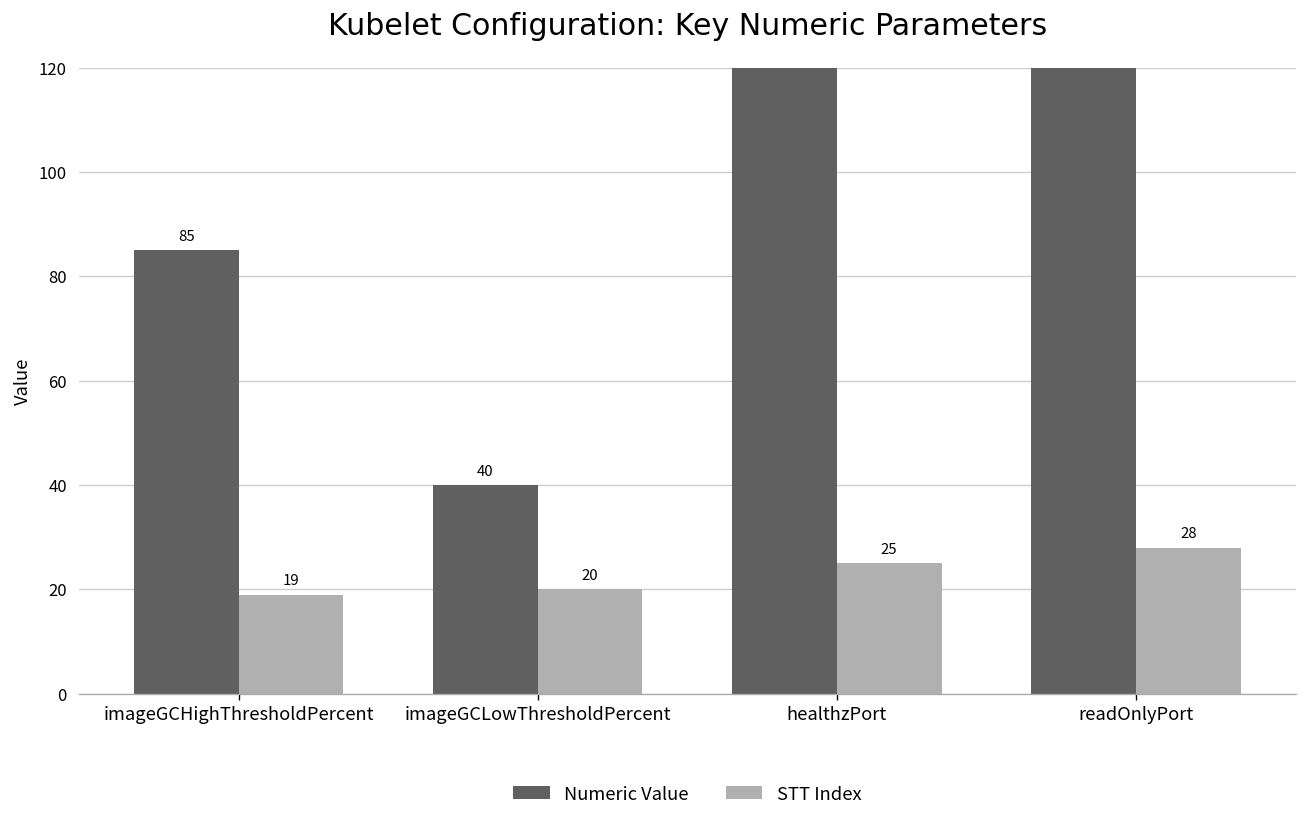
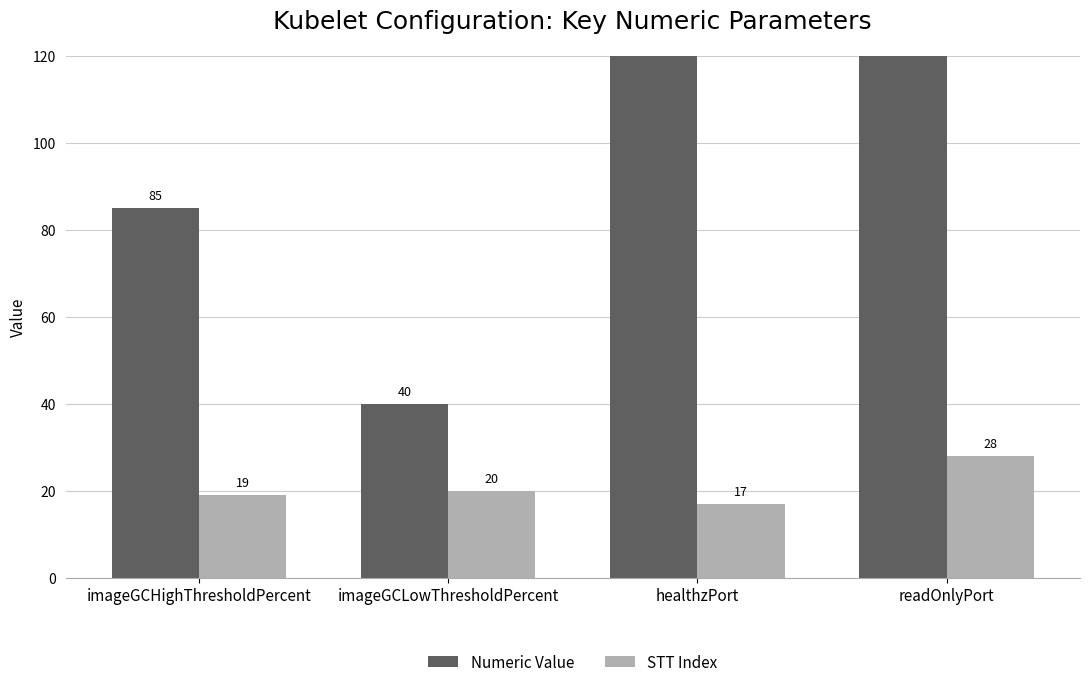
  {
    "Numeric Value": {
      "imageGCHighThresholdPercent": 85,
      "imageGCLowThresholdPercent": 40
    },
    "STT Index": {
      "imageGCHighThresholdPercent": 19,
      "imageGCLowThresholdPercent": 20,
-     "healthzPort": 25,
+     "healthzPort": 17,
      "readOnlyPort": 28
    }
  }
